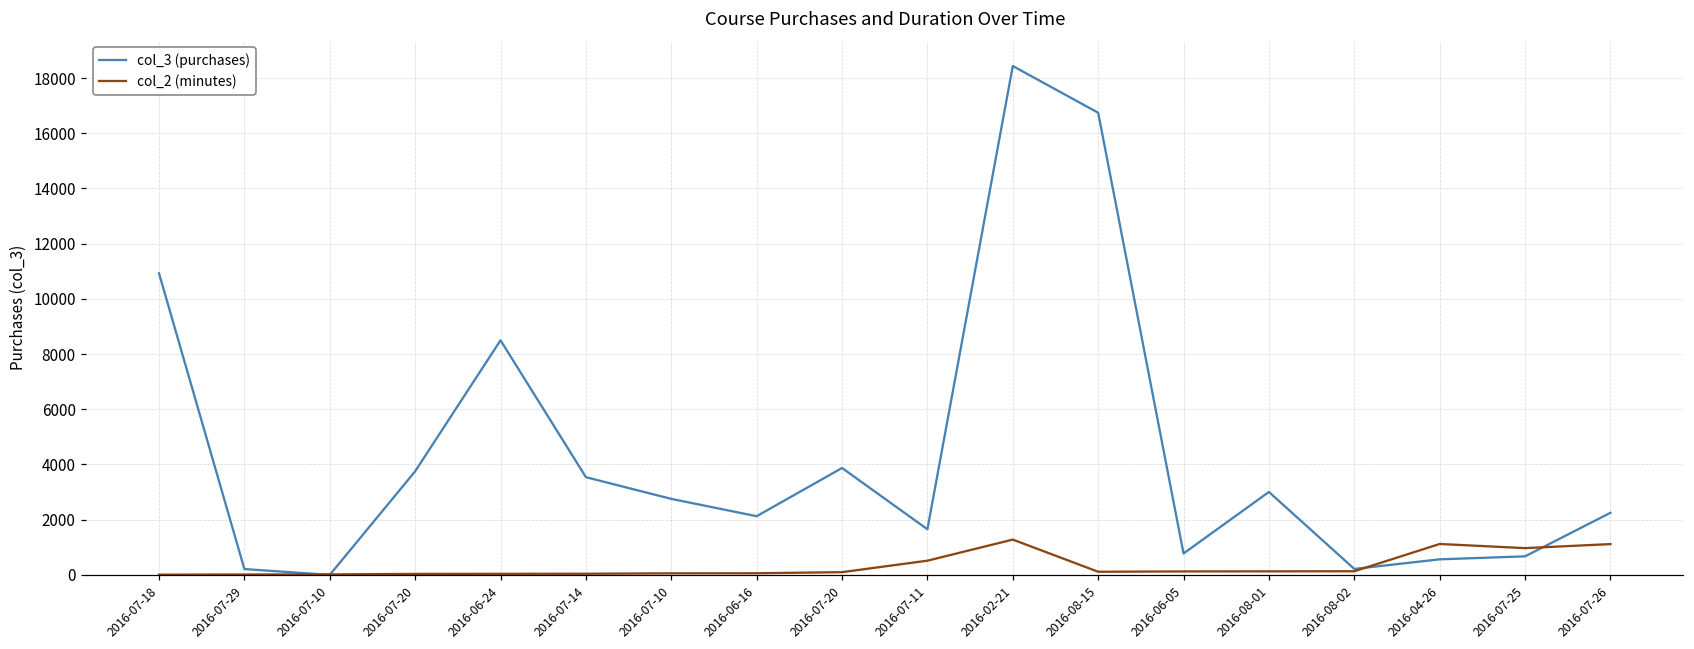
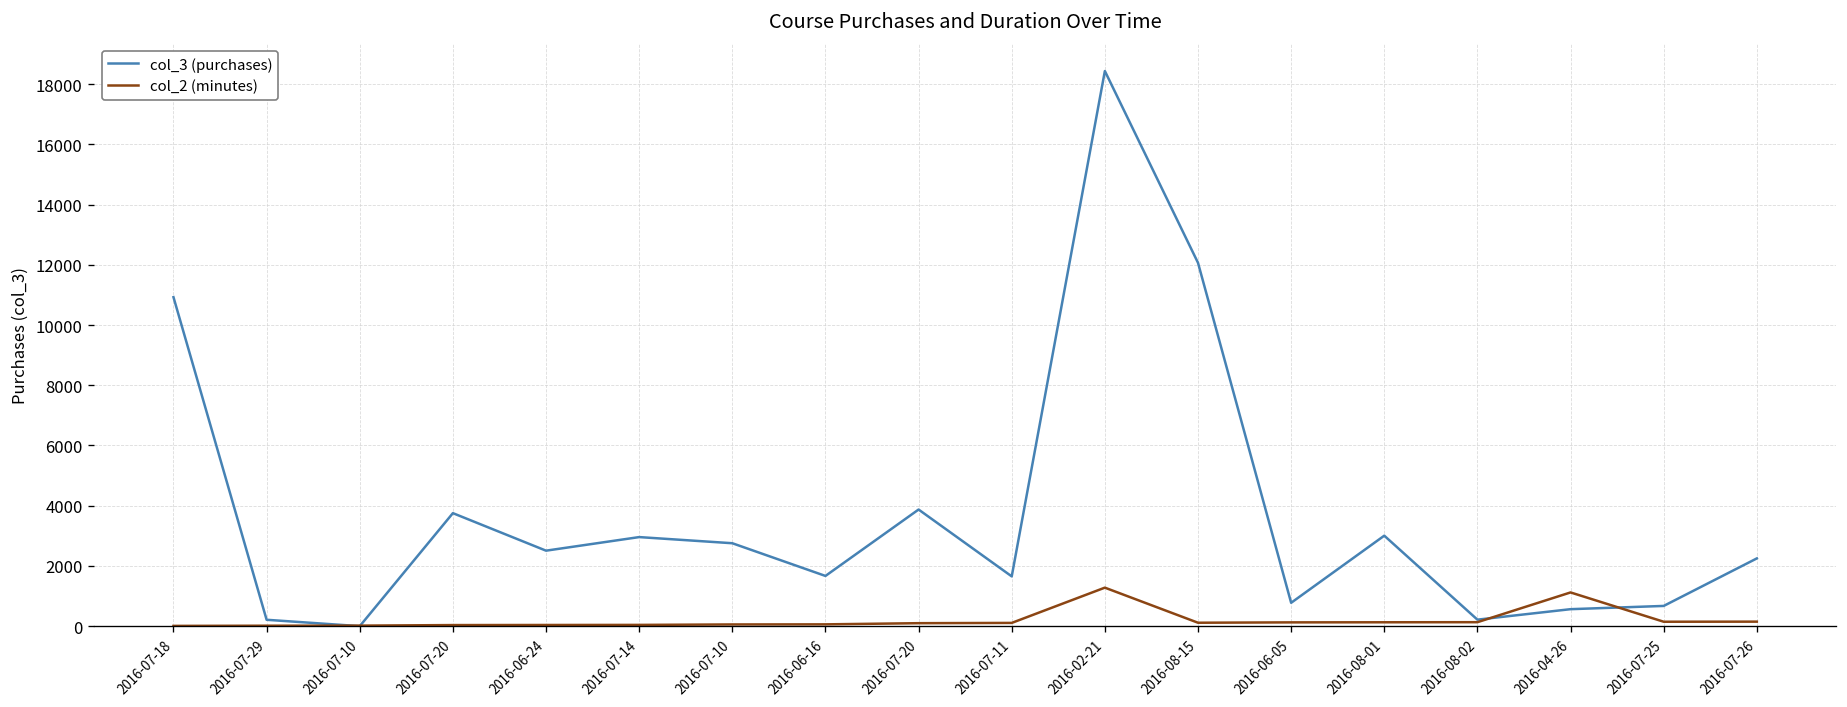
  {
    "col_3 (purchases)": {
      "2016-07-18": 10900,
      "2016-07-29": 200,
-     "2016-06-24": 8500,
-     "2016-07-14": 3500,
-     "2016-06-16": 2100,
+     "2016-06-24": 2500,
+     "2016-07-14": 3000,
+     "2016-06-16": 1700,
      "2016-07-11": 1700,
      "2016-02-21": 18400,
-     "2016-08-15": 16700,
+     "2016-08-15": 12100,
      "2016-06-05": 800,
      "2016-08-01": 3000,
      "2016-04-26": 600,
      "2016-07-25": 700,
      "2016-07-26": 2300
    },
    "col_2 (minutes)": {
      "2016-07-18": 0,
      "2016-07-29": 0,
      "2016-06-24": 0,
      "2016-07-14": 0,
      "2016-06-16": 100,
-     "2016-07-11": 500,
+     "2016-07-11": 100,
      "2016-02-21": 1300,
      "2016-08-15": 100,
      "2016-06-05": 100,
      "2016-08-01": 100,
      "2016-04-26": 1100,
-     "2016-07-25": 1000,
-     "2016-07-26": 1100
+     "2016-07-25": 100,
+     "2016-07-26": 200
    }
  }
